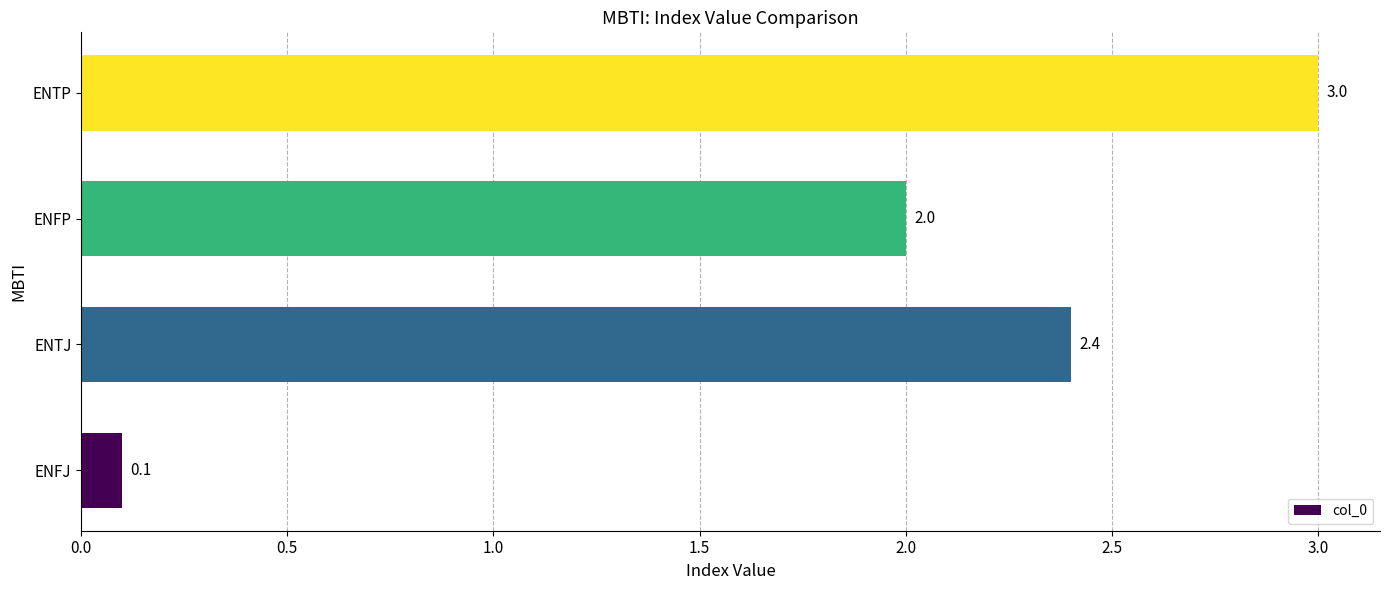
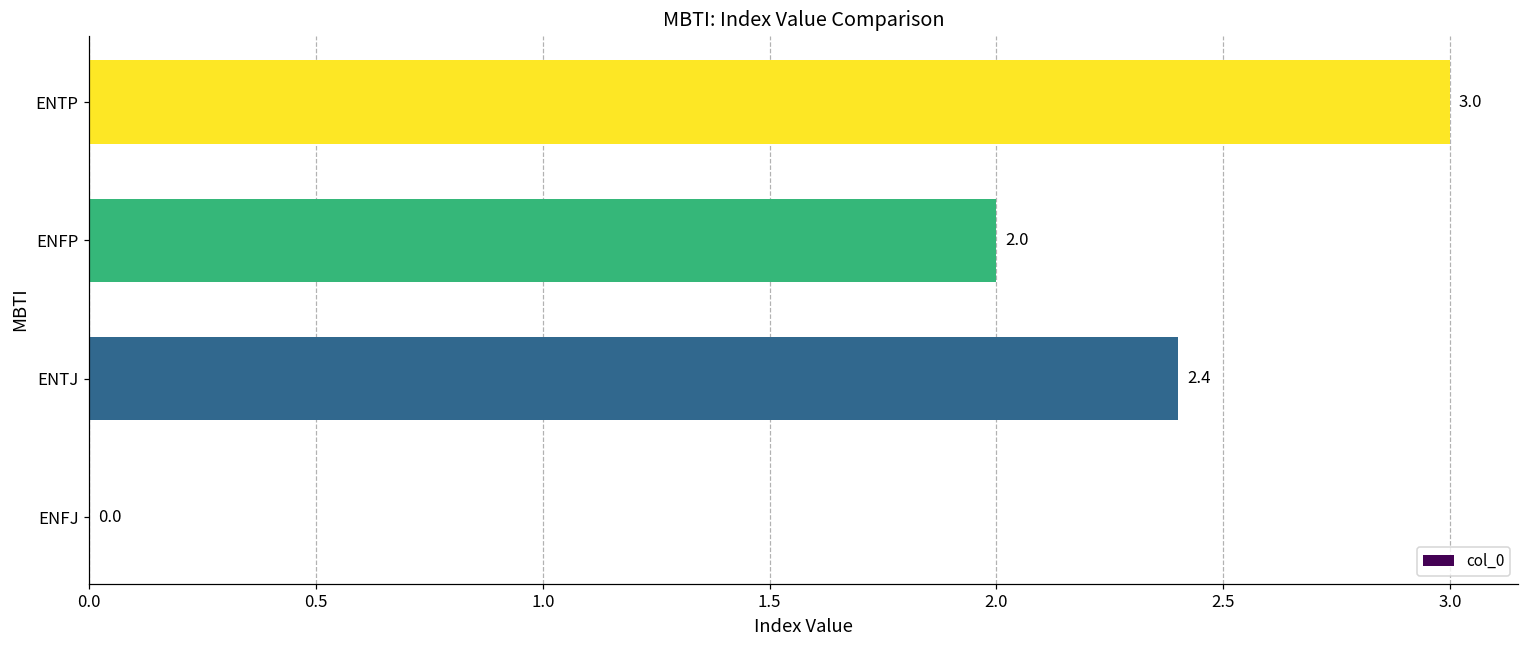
  {
    "ENTP": 3.0,
    "ENFP": 2.0,
    "ENTJ": 2.4,
-   "ENFJ": 0.1
+   "ENFJ": 0.0
  }
